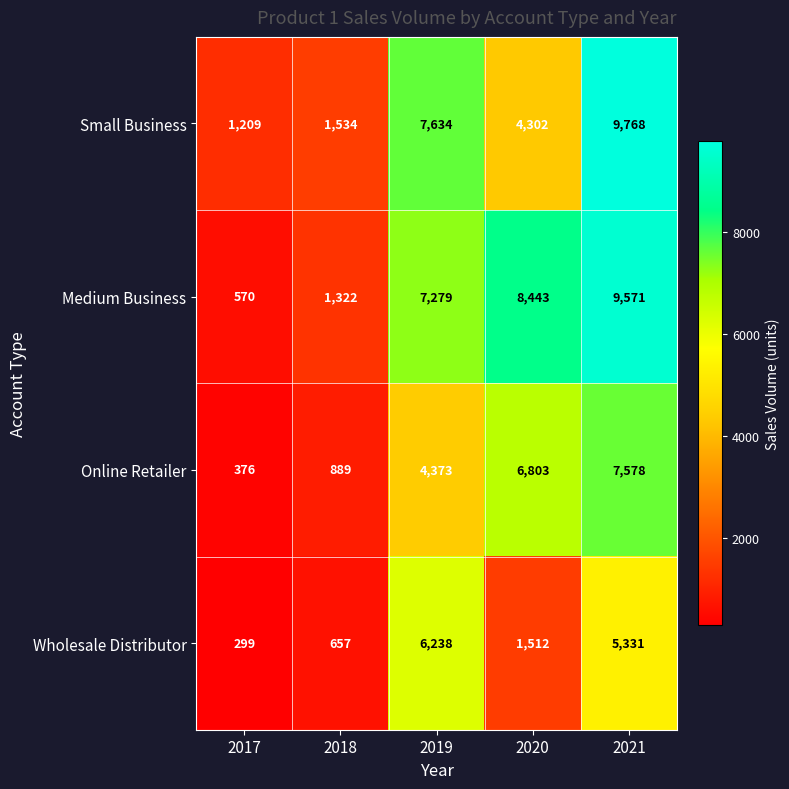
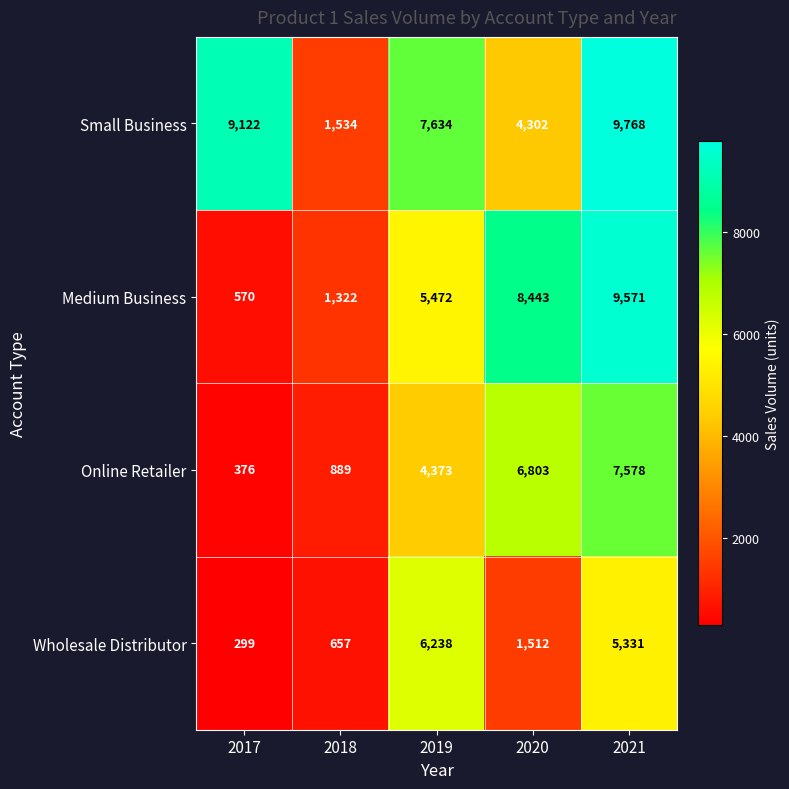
  {
    "Small Business": {
-     "2017": "1,209",
+     "2017": "9,122",
      "2018": "1,534",
      "2019": "7,634",
      "2020": "4,302",
      "2021": "9,768"
    },
    "Medium Business": {
      "2017": "570",
      "2018": "1,322",
-     "2019": "7,279",
+     "2019": "5,472",
      "2020": "8,443",
      "2021": "9,571"
    },
    "Online Retailer": {
      "2017": "376",
      "2018": "889",
      "2019": "4,373",
      "2020": "6,803",
      "2021": "7,578"
    },
    "Wholesale Distributor": {
      "2017": "299",
      "2018": "657",
      "2019": "6,238",
      "2020": "1,512",
      "2021": "5,331"
    }
  }
